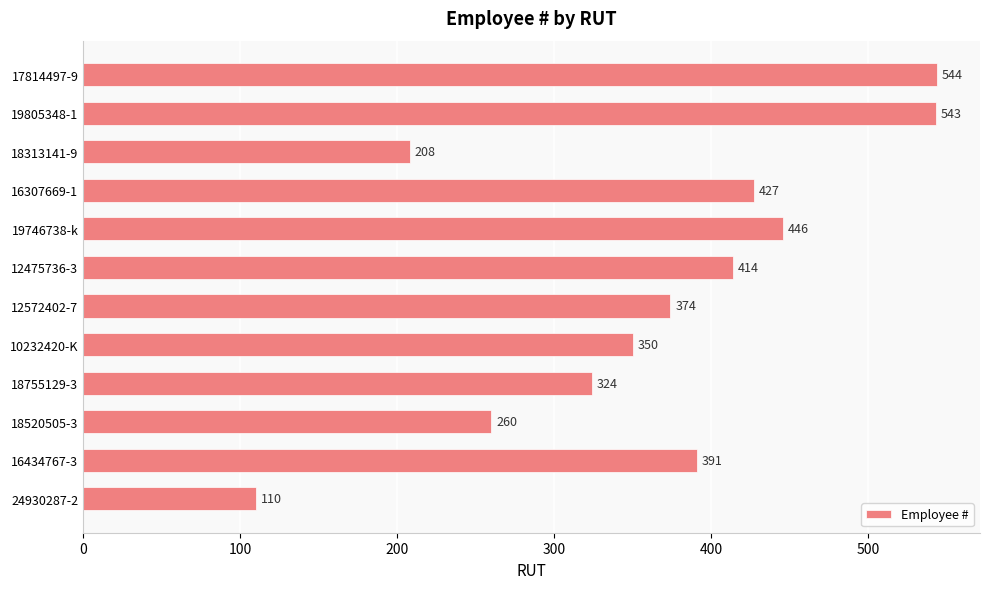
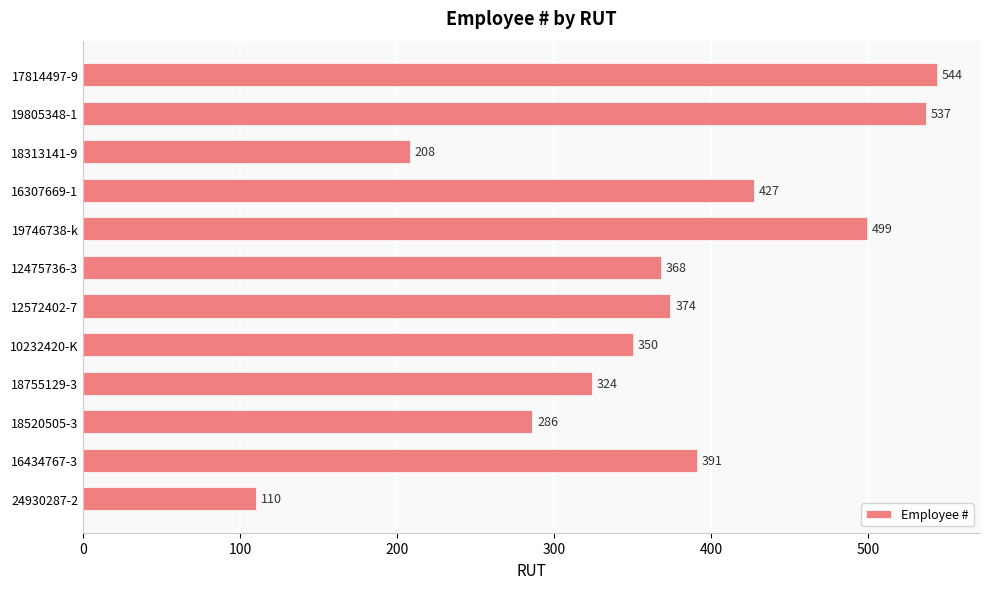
  {
    "17814497-9": 544,
-   "19805348-1": 543,
+   "19805348-1": 537,
    "18313141-9": 208,
    "16307669-1": 427,
-   "19746738-k": 446,
-   "12475736-3": 414,
+   "19746738-k": 499,
+   "12475736-3": 368,
    "12572402-7": 374,
    "10232420-K": 350,
    "18755129-3": 324,
-   "18520505-3": 260,
+   "18520505-3": 286,
    "16434767-3": 391,
    "24930287-2": 110
  }
